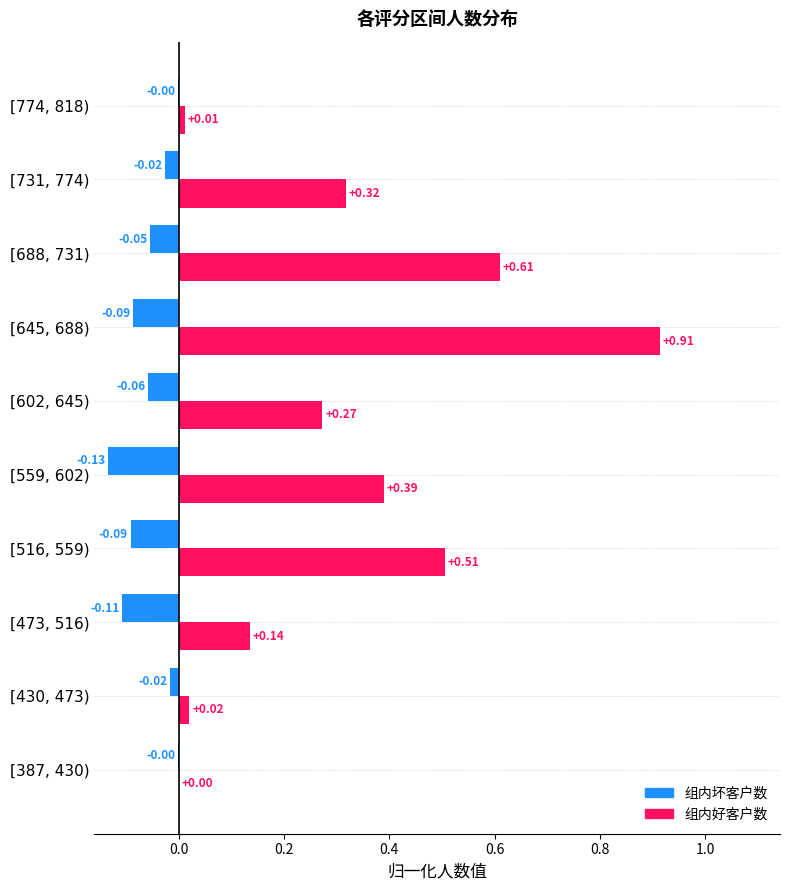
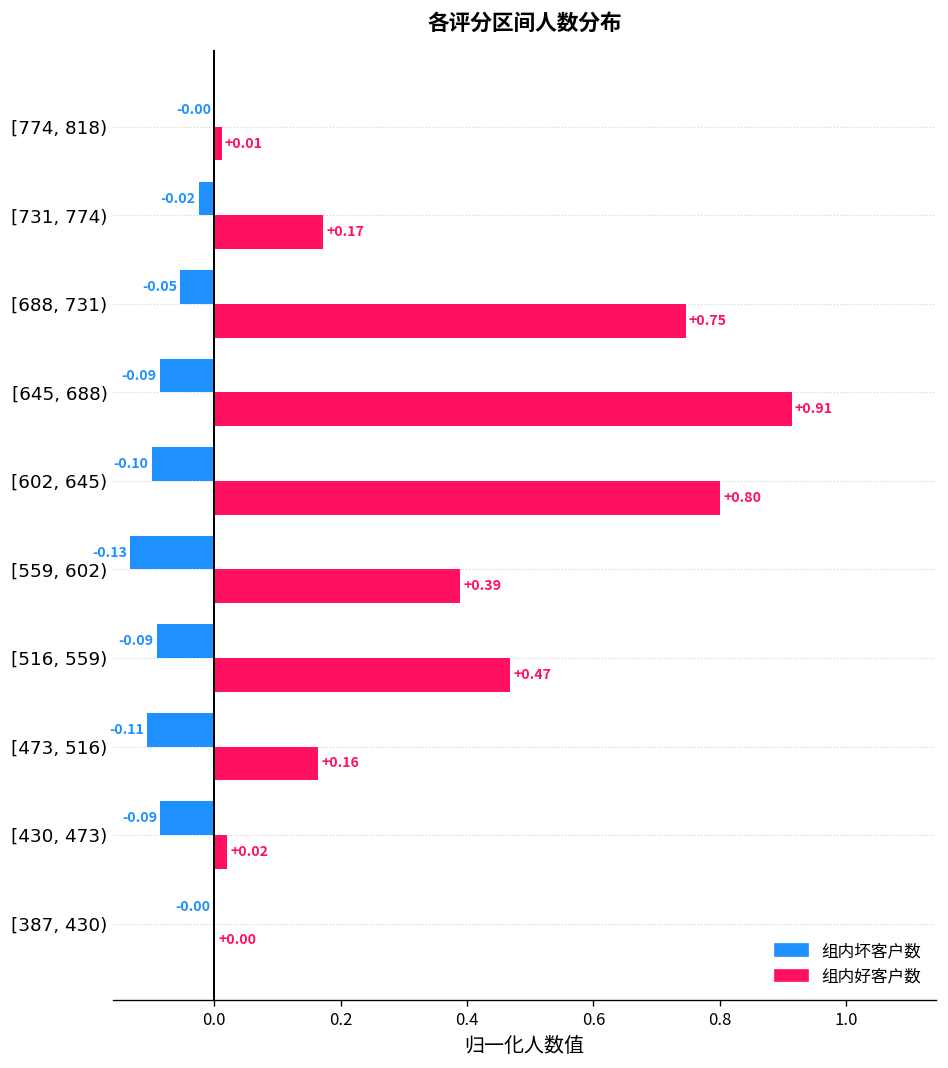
  {
    "组内坏客户数": {
      "[774, 818)": "-0.00",
      "[731, 774)": "-0.02",
      "[688, 731)": "-0.05",
      "[645, 688)": "-0.09",
-     "[602, 645)": "-0.06",
+     "[602, 645)": "-0.10",
      "[559, 602)": "-0.13",
      "[516, 559)": "-0.09",
      "[473, 516)": "-0.11",
-     "[430, 473)": "-0.02",
+     "[430, 473)": "-0.09",
      "[387, 430)": "-0.00"
    },
    "组内好客户数": {
      "[774, 818)": "+0.01",
-     "[731, 774)": "+0.32",
-     "[688, 731)": "+0.61",
+     "[731, 774)": "+0.17",
+     "[688, 731)": "+0.75",
      "[645, 688)": "+0.91",
-     "[602, 645)": "+0.27",
+     "[602, 645)": "+0.80",
      "[559, 602)": "+0.39",
-     "[516, 559)": "+0.51",
-     "[473, 516)": "+0.14",
+     "[516, 559)": "+0.47",
+     "[473, 516)": "+0.16",
      "[430, 473)": "+0.02",
      "[387, 430)": "+0.00"
    }
  }
